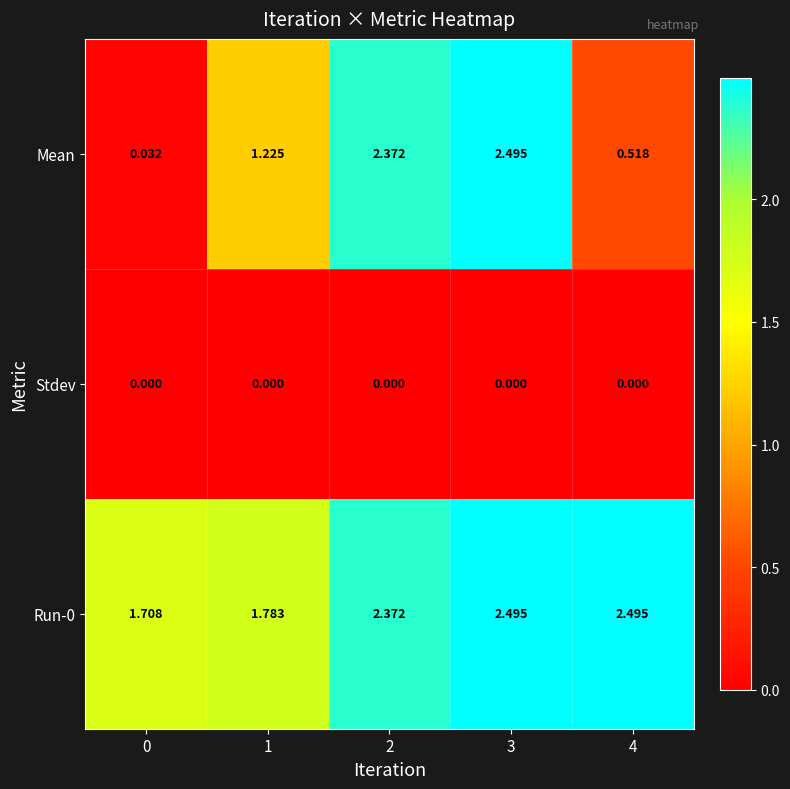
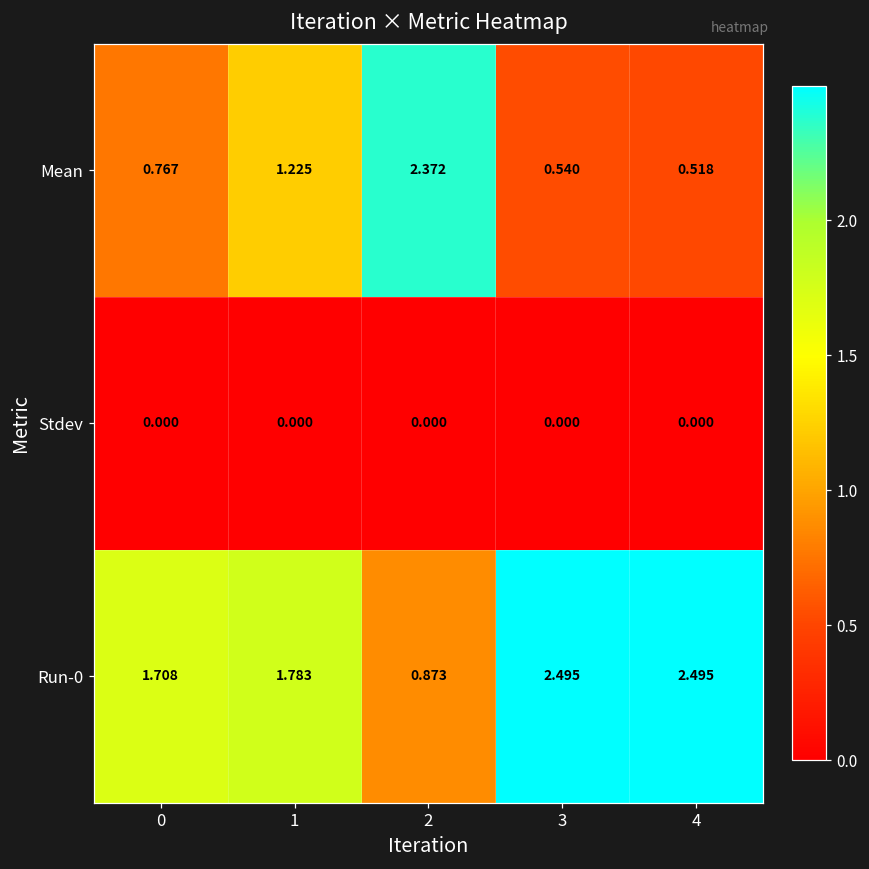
  {
    "Mean": {
-     "0": 0.032,
+     "0": 0.767,
      "1": 1.225,
      "2": 2.372,
-     "3": 2.495,
+     "3": 0.540,
      "4": 0.518
    },
    "Stdev": {
      "0": 0.000,
      "1": 0.000,
      "2": 0.000,
      "3": 0.000,
      "4": 0.000
    },
    "Run-0": {
      "0": 1.708,
      "1": 1.783,
-     "2": 2.372,
+     "2": 0.873,
      "3": 2.495,
      "4": 2.495
    }
  }
